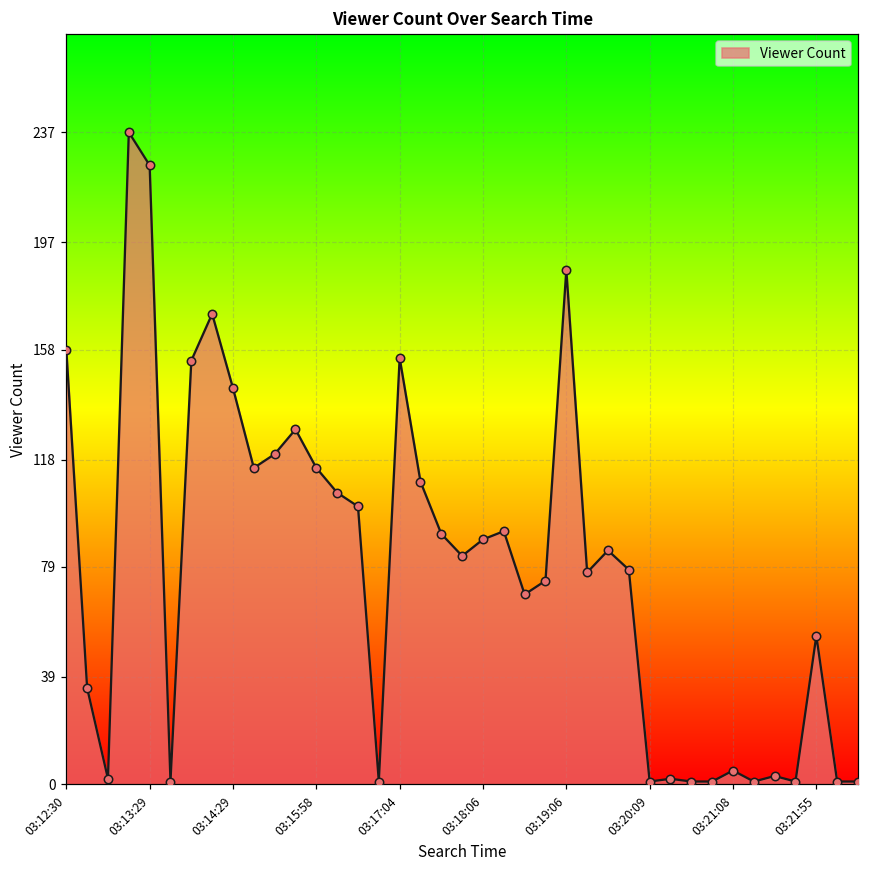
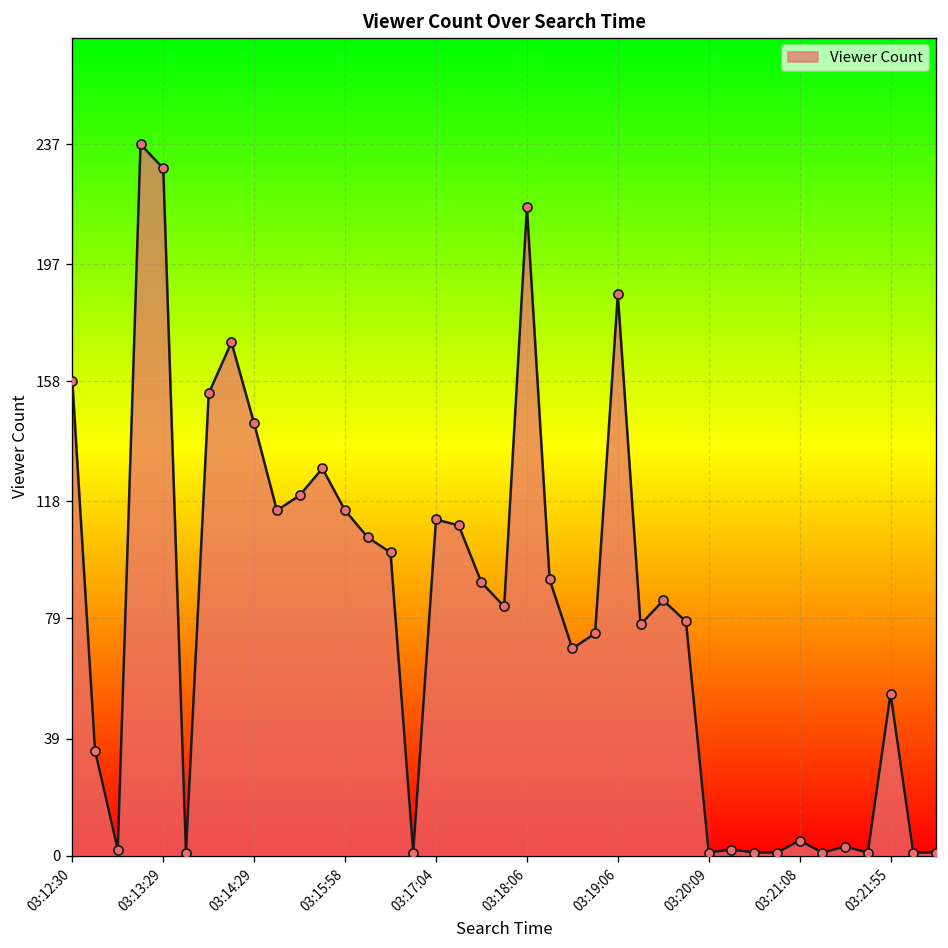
  {
    "03:12:30": 158,
-   "03:13:29": 225,
+   "03:13:29": 229,
    "03:14:29": 144,
    "03:15:58": 115,
-   "03:17:04": 155,
-   "03:18:06": 89,
+   "03:17:04": 112,
+   "03:18:06": 216,
    "03:19:06": 187,
    "03:20:09": 1,
    "03:21:08": 5,
    "03:21:55": 54
  }
